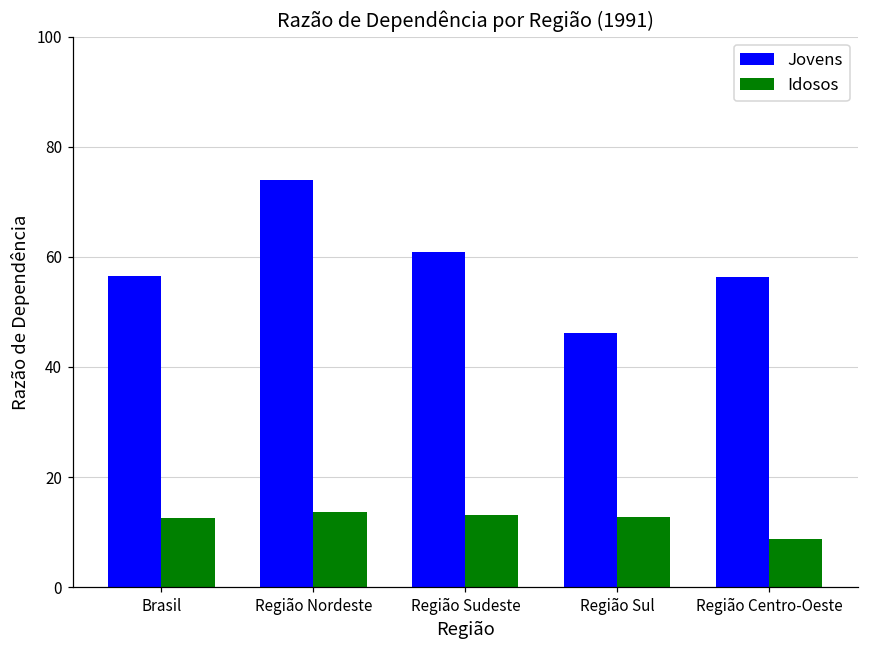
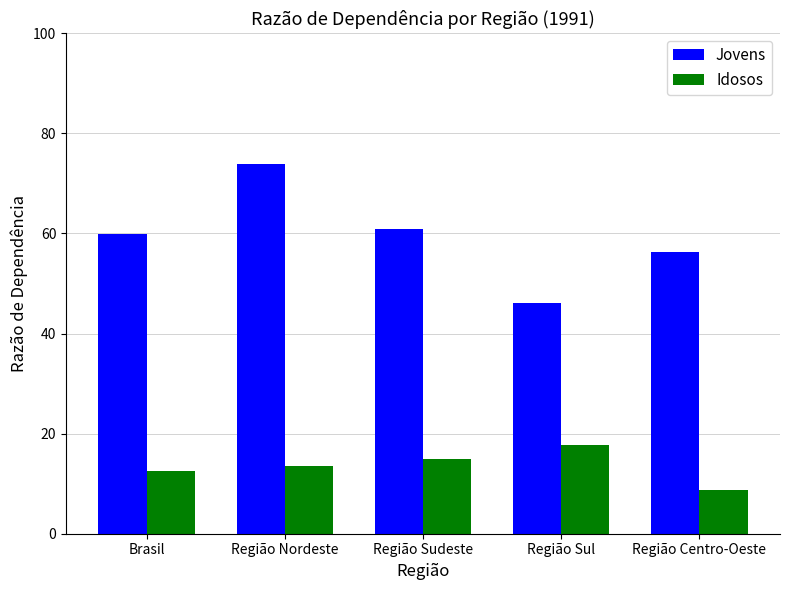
  {
    "Jovens": {
-     "Brasil": 57,
+     "Brasil": 60,
      "Região Nordeste": 74,
      "Região Sudeste": 61,
      "Região Sul": 46,
      "Região Centro-Oeste": 56
    },
    "Idosos": {
      "Brasil": 13,
      "Região Nordeste": 14,
-     "Região Sudeste": 13,
-     "Região Sul": 13,
+     "Região Sudeste": 15,
+     "Região Sul": 18,
      "Região Centro-Oeste": 9
    }
  }
